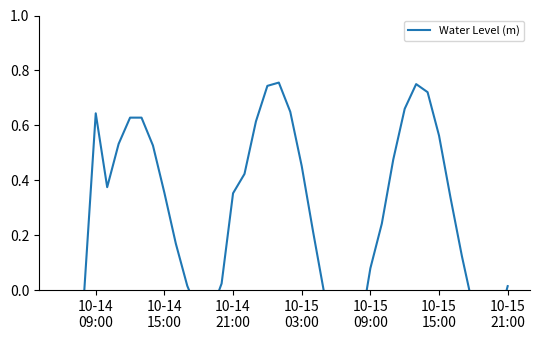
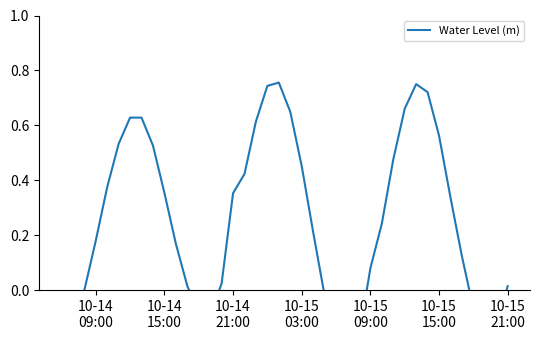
  {
-   "10-14 09:00": 0.64,
+   "10-14 09:00": 0.18,
    "10-14 15:00": 0.35,
    "10-14 21:00": 0.35,
    "10-15 03:00": 0.45,
    "10-15 09:00": 0.08,
    "10-15 15:00": 0.56,
    "10-15 21:00": 0.01
  }
